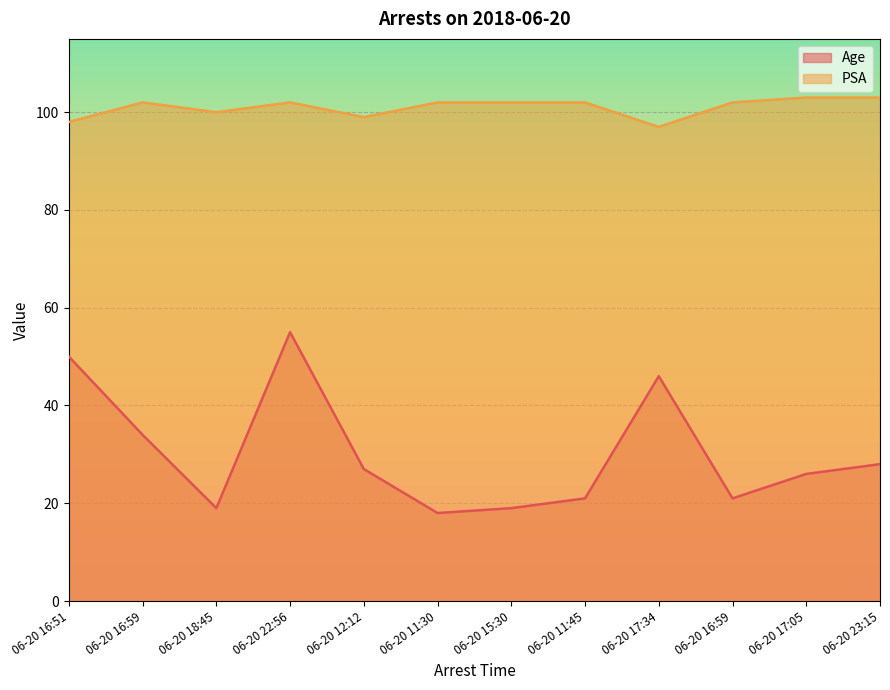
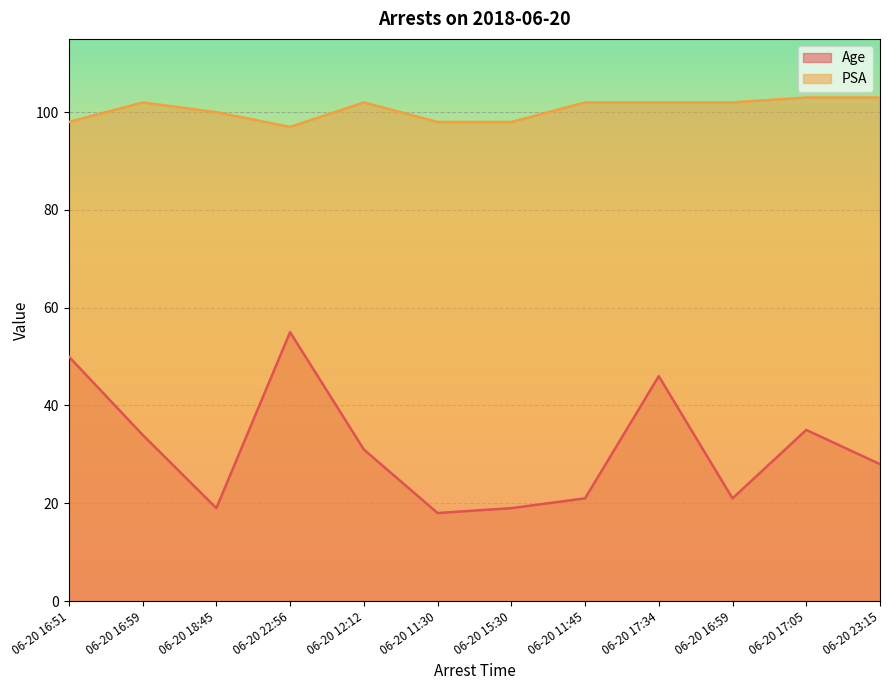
  {
    "Age": {
      "06-20 16:51": 50,
      "06-20 18:45": 19,
      "06-20 22:56": 55,
-     "06-20 12:12": 27,
+     "06-20 12:12": 31,
      "06-20 11:30": 18,
      "06-20 15:30": 19,
      "06-20 11:45": 21,
      "06-20 17:34": 46,
-     "06-20 17:05": 26,
+     "06-20 17:05": 35,
      "06-20 23:15": 28
    },
    "PSA": {
      "06-20 16:51": 98,
      "06-20 18:45": 100,
-     "06-20 22:56": 102,
-     "06-20 12:12": 99,
-     "06-20 11:30": 102,
-     "06-20 15:30": 102,
+     "06-20 22:56": 97,
+     "06-20 12:12": 102,
+     "06-20 11:30": 98,
+     "06-20 15:30": 98,
      "06-20 11:45": 102,
-     "06-20 17:34": 97,
+     "06-20 17:34": 102,
      "06-20 17:05": 103,
      "06-20 23:15": 103
    }
  }
